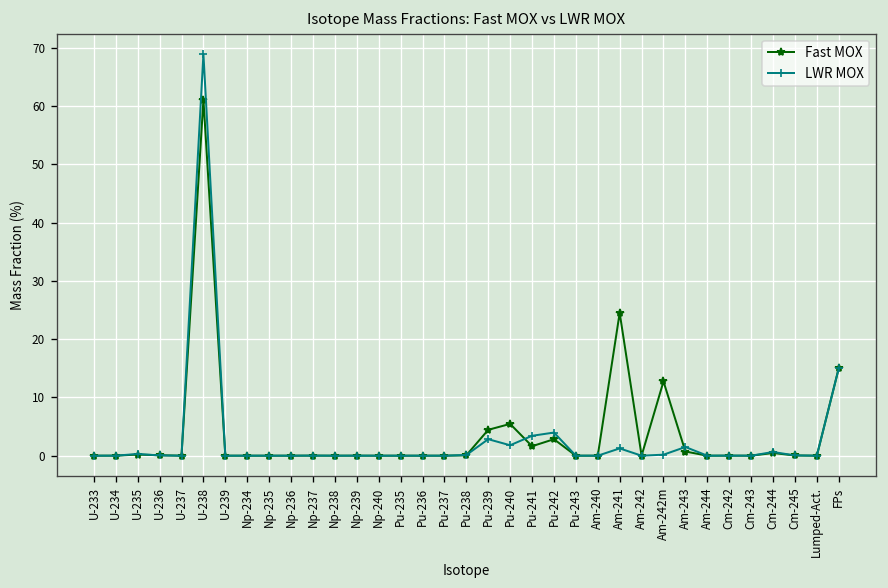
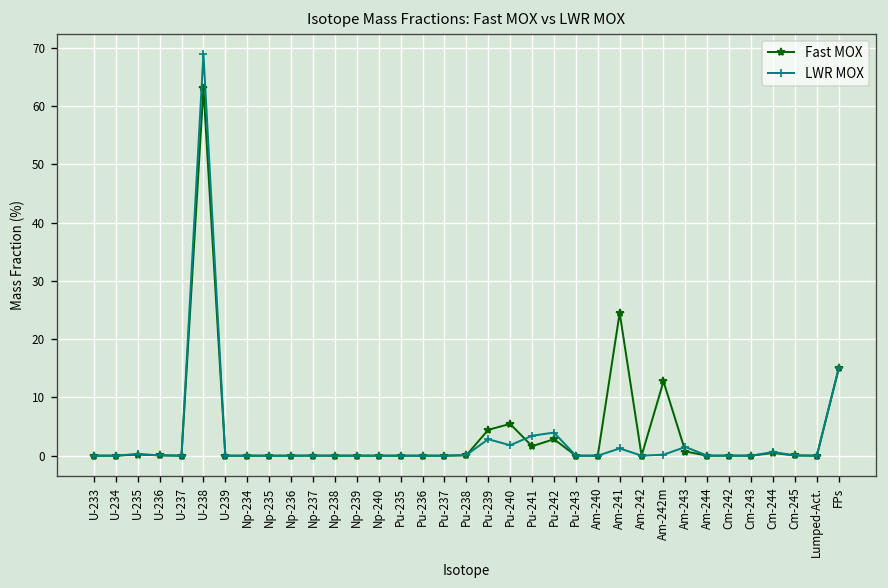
  {
    "Fast MOX": {
-     "U-238": 61,
+     "U-238": 63,
      "Pu-239": 4,
      "Pu-240": 5,
      "Pu-241": 2,
      "Pu-242": 3,
      "Am-241": 25,
      "Am-242m": 13,
      "Am-243": 1
    },
    "LWR MOX": {
      "U-238": 69,
      "Pu-239": 3,
      "Pu-240": 2,
      "Pu-241": 3,
      "Pu-242": 4,
      "Am-241": 1,
      "Am-242m": 0,
      "Am-243": 1
    }
  }
